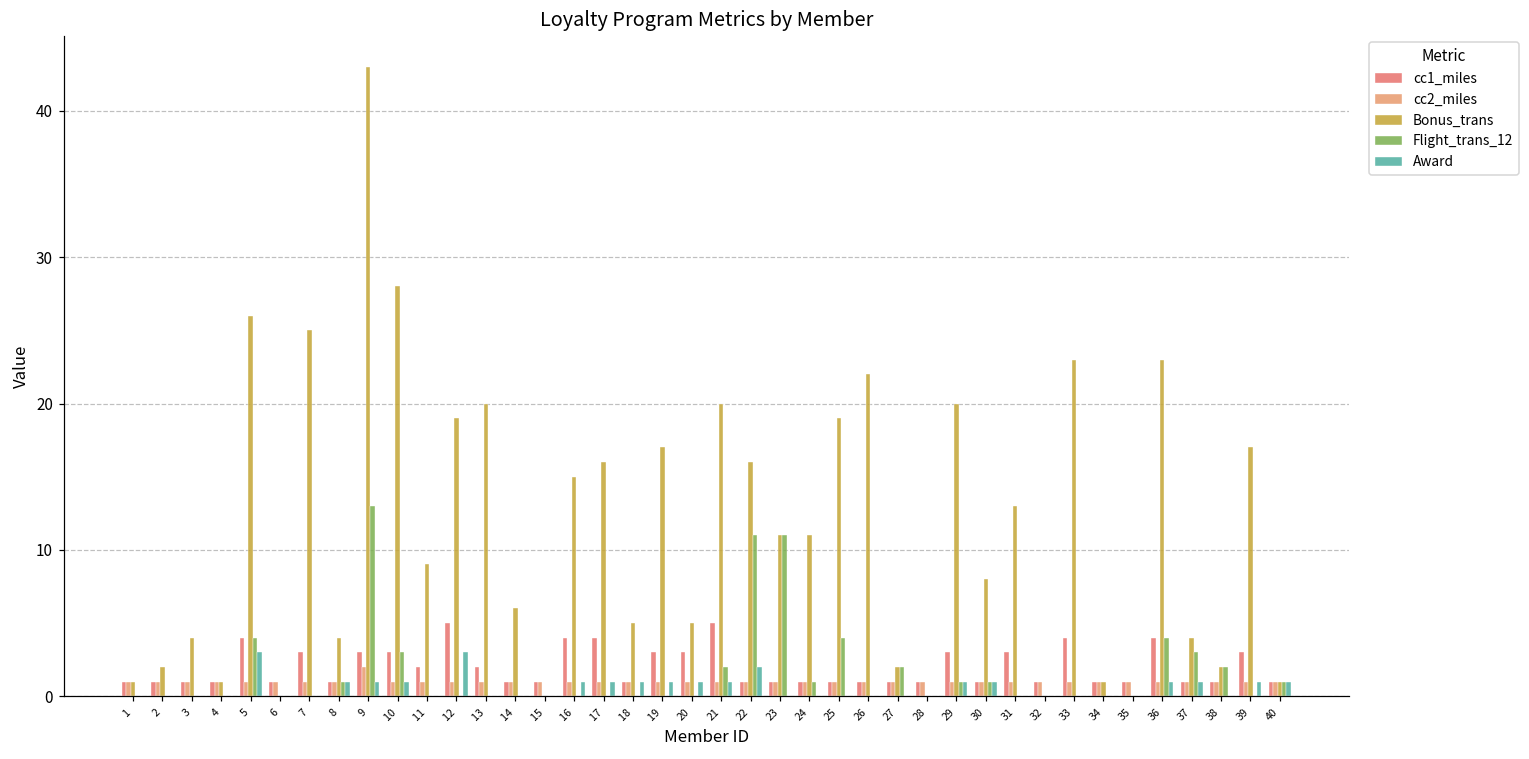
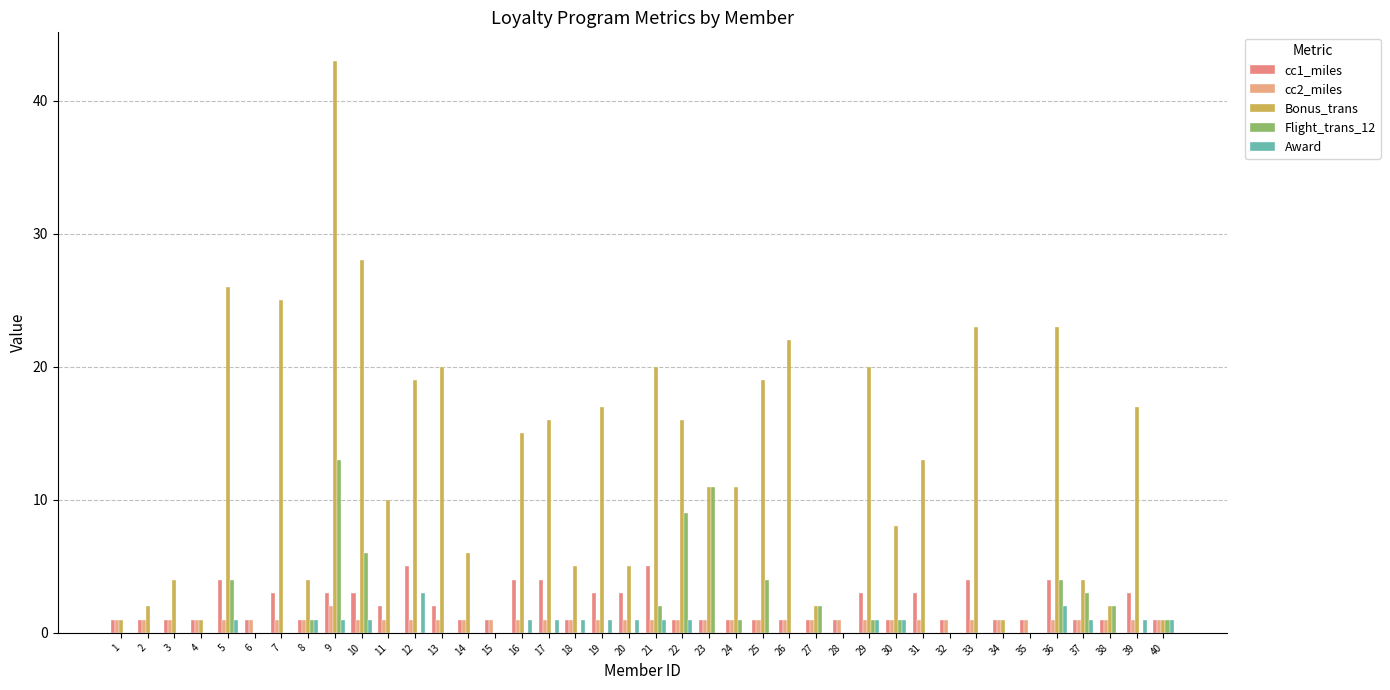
  {
    "Bonus_trans": {
      "1": 1,
      "2": 2,
      "3": 4,
      "4": 1,
      "5": 26,
      "6": 0,
      "7": 25,
      "8": 4,
      "9": 43,
      "10": 28,
-     "11": 9,
+     "11": 10,
      "12": 19,
      "13": 20,
      "14": 6,
      "15": 0,
      "16": 15,
      "17": 16,
      "18": 5,
      "19": 17,
      "20": 5,
      "21": 20,
      "22": 16,
      "23": 11,
      "24": 11,
      "25": 19,
      "26": 22,
      "27": 2,
      "28": 0,
      "29": 20,
      "30": 8,
      "31": 13,
      "32": 0,
      "33": 23,
      "34": 1,
      "35": 0,
      "36": 23,
      "37": 4,
      "38": 2,
      "39": 17,
      "40": 1
    },
    "Flight_trans_12": {
      "1": 0,
      "2": 0,
      "3": 0,
      "4": 0,
      "5": 4,
      "6": 0,
      "7": 0,
      "8": 1,
      "9": 13,
-     "10": 3,
+     "10": 6,
      "11": 0,
      "12": 0,
      "13": 0,
      "14": 0,
      "15": 0,
      "16": 0,
      "17": 0,
      "18": 0,
      "19": 0,
      "20": 0,
      "21": 2,
-     "22": 11,
+     "22": 9,
      "23": 11,
      "24": 1,
      "25": 4,
      "26": 0,
      "27": 2,
      "28": 0,
      "29": 1,
      "30": 1,
      "31": 0,
      "32": 0,
      "33": 0,
      "34": 0,
      "35": 0,
      "36": 4,
      "37": 3,
      "38": 2,
      "39": 0,
      "40": 1
    },
    "Award": {
      "1": 0,
      "2": 0,
      "3": 0,
      "4": 0,
-     "5": 3,
+     "5": 1,
      "6": 0,
      "7": 0,
      "8": 1,
      "9": 1,
      "10": 1,
      "11": 0,
      "12": 3,
      "13": 0,
      "14": 0,
      "15": 0,
      "16": 1,
      "17": 1,
      "18": 1,
      "19": 1,
      "20": 1,
      "21": 1,
-     "22": 2,
+     "22": 1,
      "23": 0,
      "24": 0,
      "25": 0,
      "26": 0,
      "27": 0,
      "28": 0,
      "29": 1,
      "30": 1,
      "31": 0,
      "32": 0,
      "33": 0,
      "34": 0,
      "35": 0,
-     "36": 1,
+     "36": 2,
      "37": 1,
      "38": 0,
      "39": 1,
      "40": 1
    }
  }
